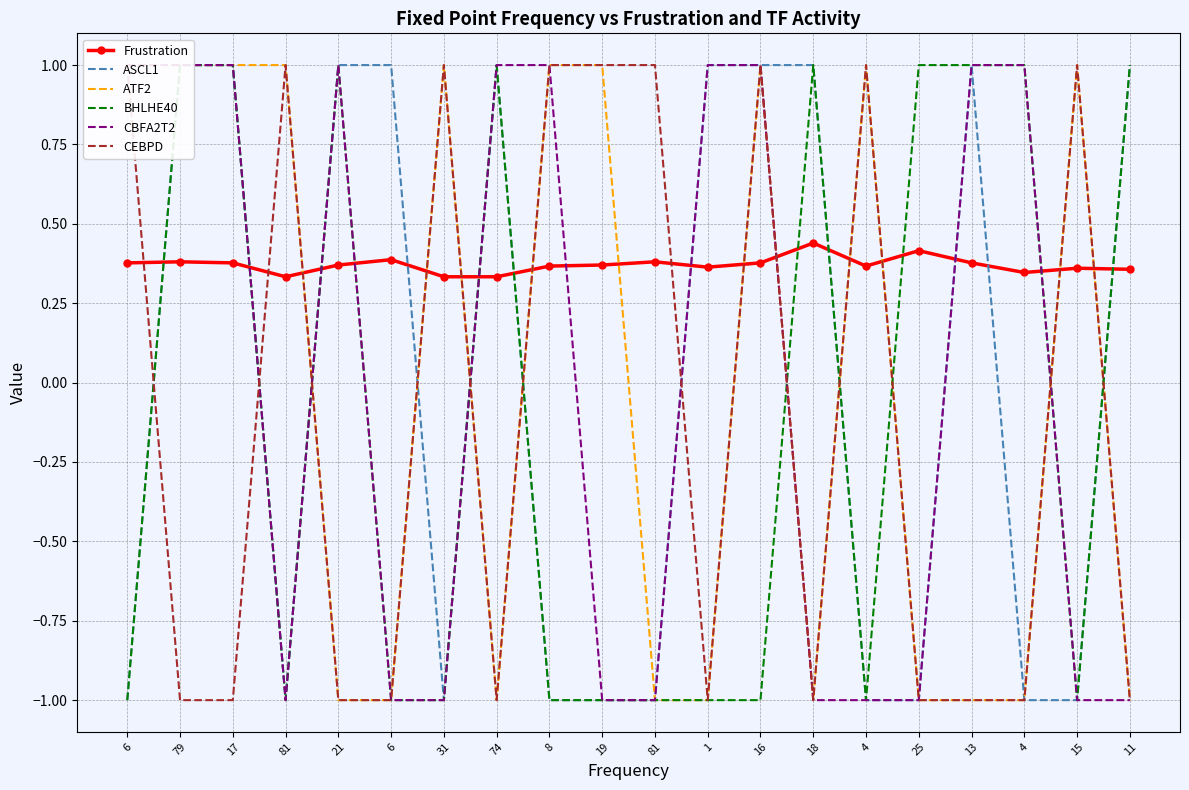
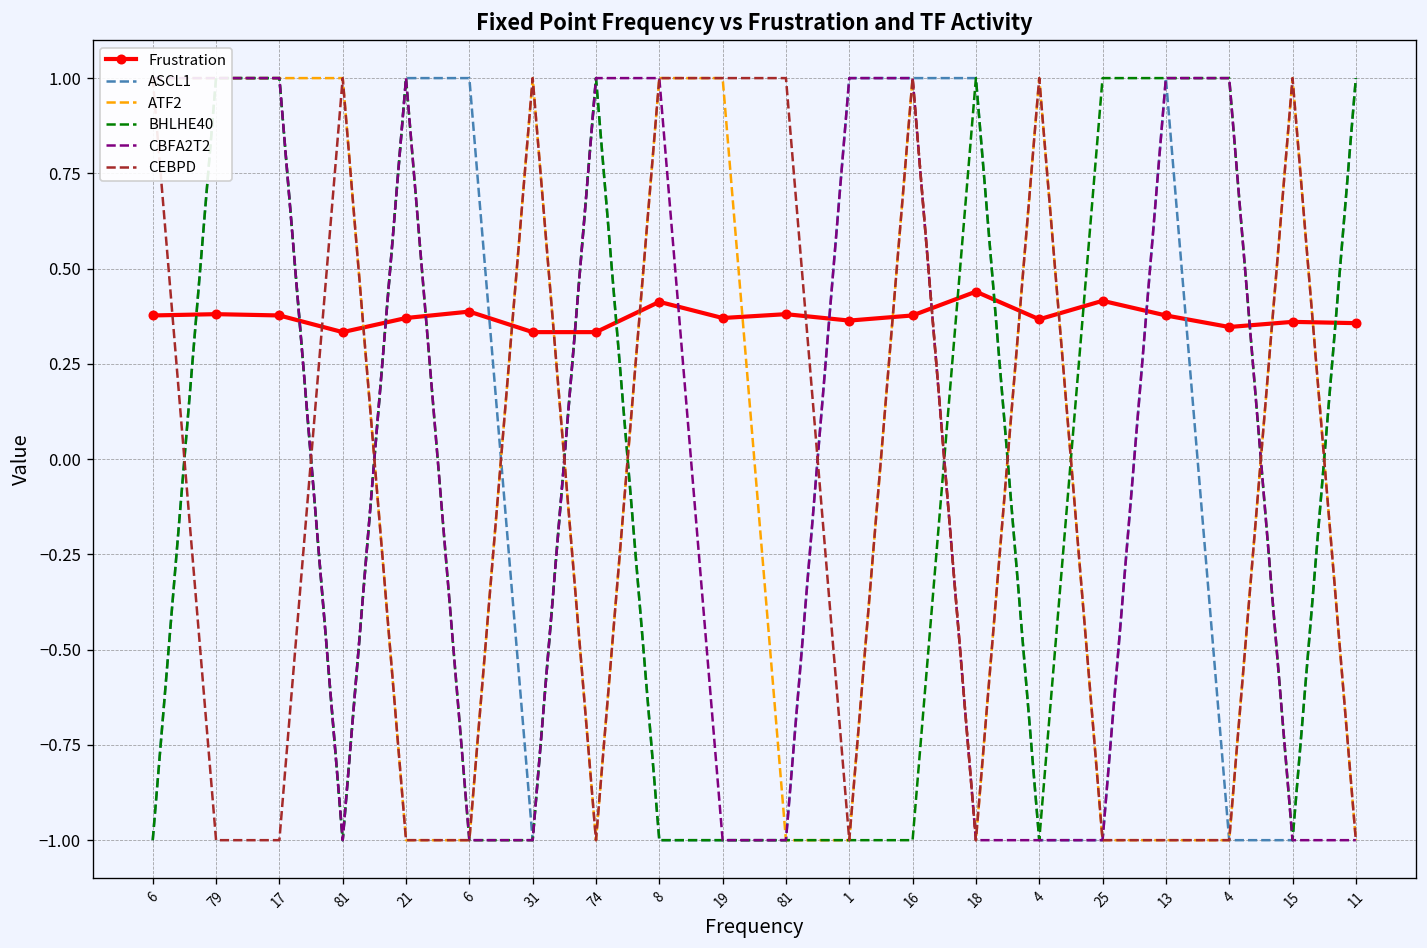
  {
    "Frustration": {
      "79": 0.38,
      "17": 0.38,
      "21": 0.37,
      "31": 0.33,
      "74": 0.33,
-     "8": 0.37,
+     "8": 0.41,
      "19": 0.37,
      "1": 0.36,
      "16": 0.38,
      "18": 0.44,
      "25": 0.42,
      "13": 0.38,
      "15": 0.36,
      "11": 0.36
    },
    "BHLHE40": {
      "16": -1.00,
      "25": 1.00
    },
    "CEBPD": {
      "79": -1.00,
      "17": -1.00
    }
  }
